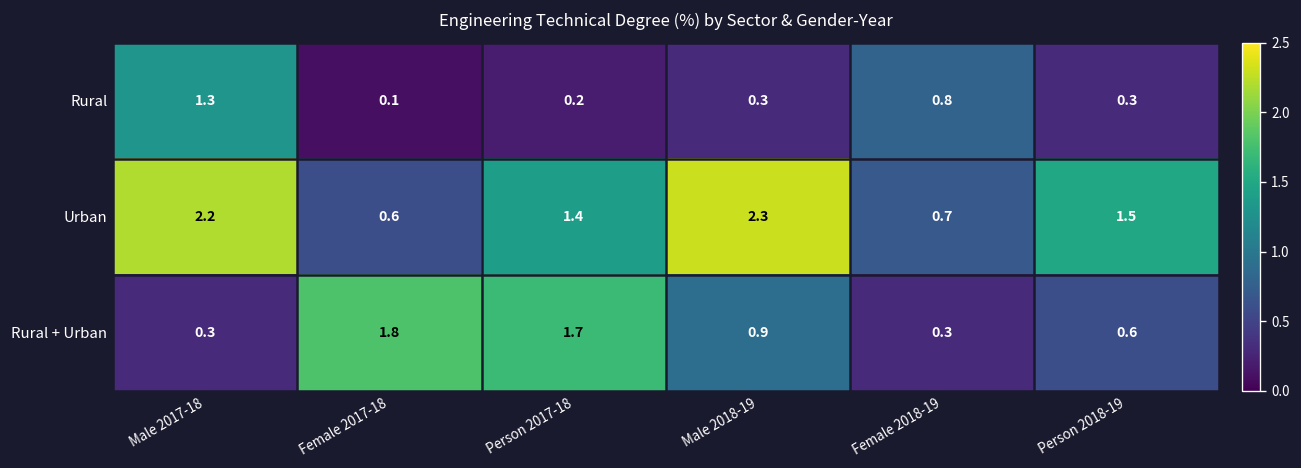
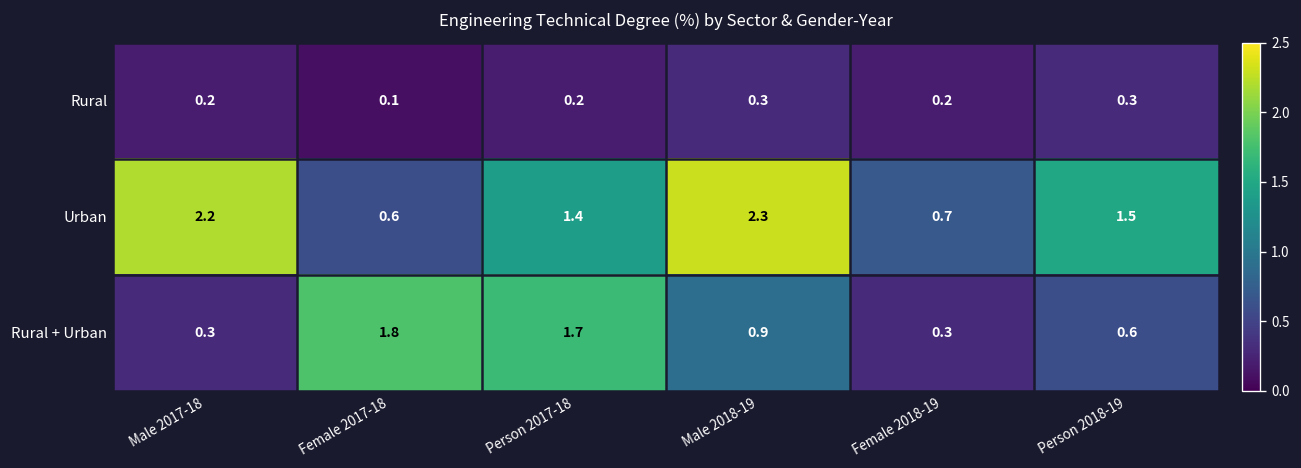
  {
    "Rural": {
-     "Male 2017-18": 1.3,
+     "Male 2017-18": 0.2,
      "Female 2017-18": 0.1,
      "Person 2017-18": 0.2,
      "Male 2018-19": 0.3,
-     "Female 2018-19": 0.8,
+     "Female 2018-19": 0.2,
      "Person 2018-19": 0.3
    },
    "Urban": {
      "Male 2017-18": 2.2,
      "Female 2017-18": 0.6,
      "Person 2017-18": 1.4,
      "Male 2018-19": 2.3,
      "Female 2018-19": 0.7,
      "Person 2018-19": 1.5
    },
    "Rural + Urban": {
      "Male 2017-18": 0.3,
      "Female 2017-18": 1.8,
      "Person 2017-18": 1.7,
      "Male 2018-19": 0.9,
      "Female 2018-19": 0.3,
      "Person 2018-19": 0.6
    }
  }
